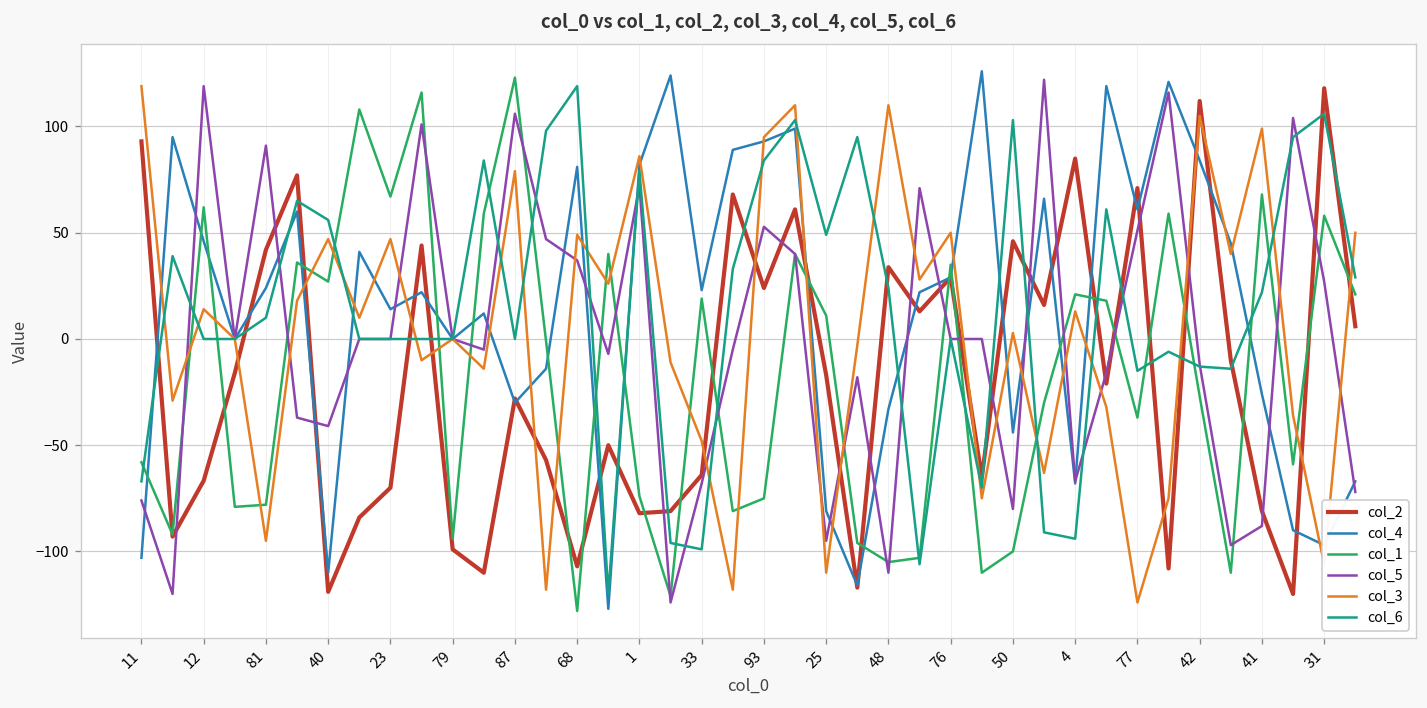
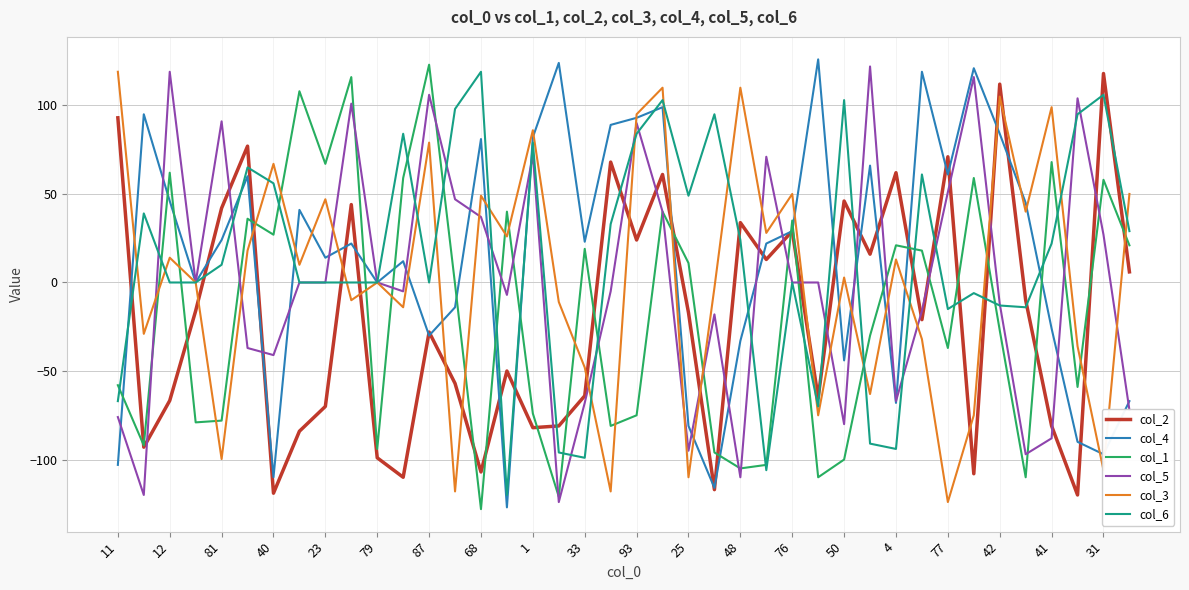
  {
    "col_2": {
      "12": -67,
      "81": 42,
      "40": -119,
      "79": -99,
      "87": -28,
      "68": -107,
      "93": 24,
      "48": 34,
      "50": 46,
-     "4": 85,
+     "4": 62,
      "77": 71,
      "42": 112,
      "41": -81
    },
    "col_4": {
      "12": 46,
      "81": 24,
      "40": -110,
      "87": -30,
      "68": 81,
      "93": 93,
      "48": -33,
      "50": -44,
      "77": 61,
      "42": 84,
      "41": -26
    },
    "col_5": {
      "12": 119,
      "81": 91,
      "40": -41,
      "87": 106,
      "68": 37,
-     "93": 53,
+     "93": 90,
      "48": -110,
      "50": -80,
      "77": 51,
      "41": -88
    },
    "col_3": {
      "12": 14,
-     "81": -95,
-     "40": 47,
+     "81": -100,
+     "40": 67,
      "87": 79,
      "68": 49,
      "93": 95,
      "48": 110,
      "76": 50,
      "50": 3,
      "4": 13,
      "77": -124,
      "42": 105,
      "41": 99
    }
  }
